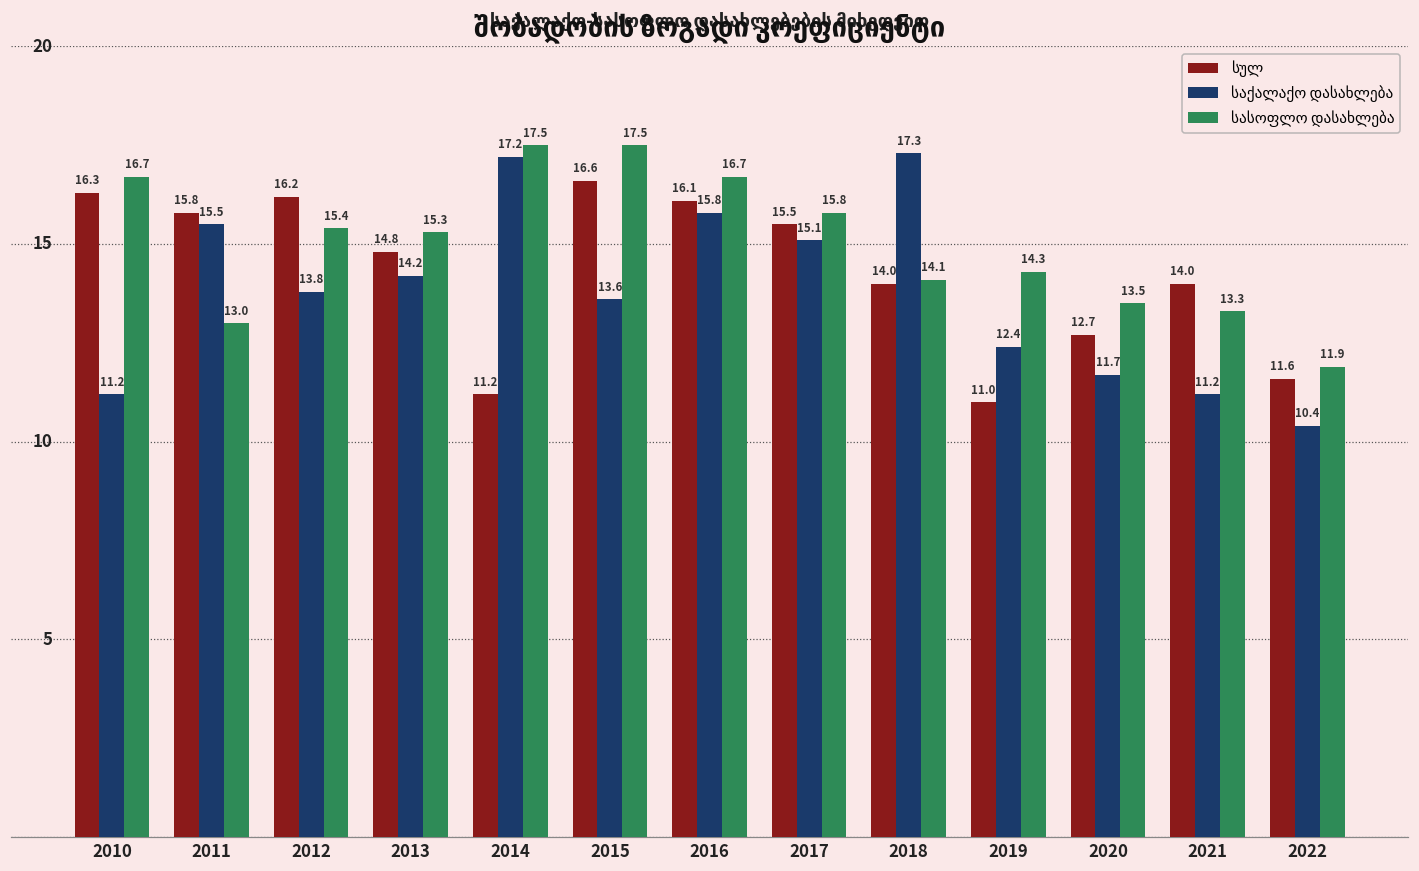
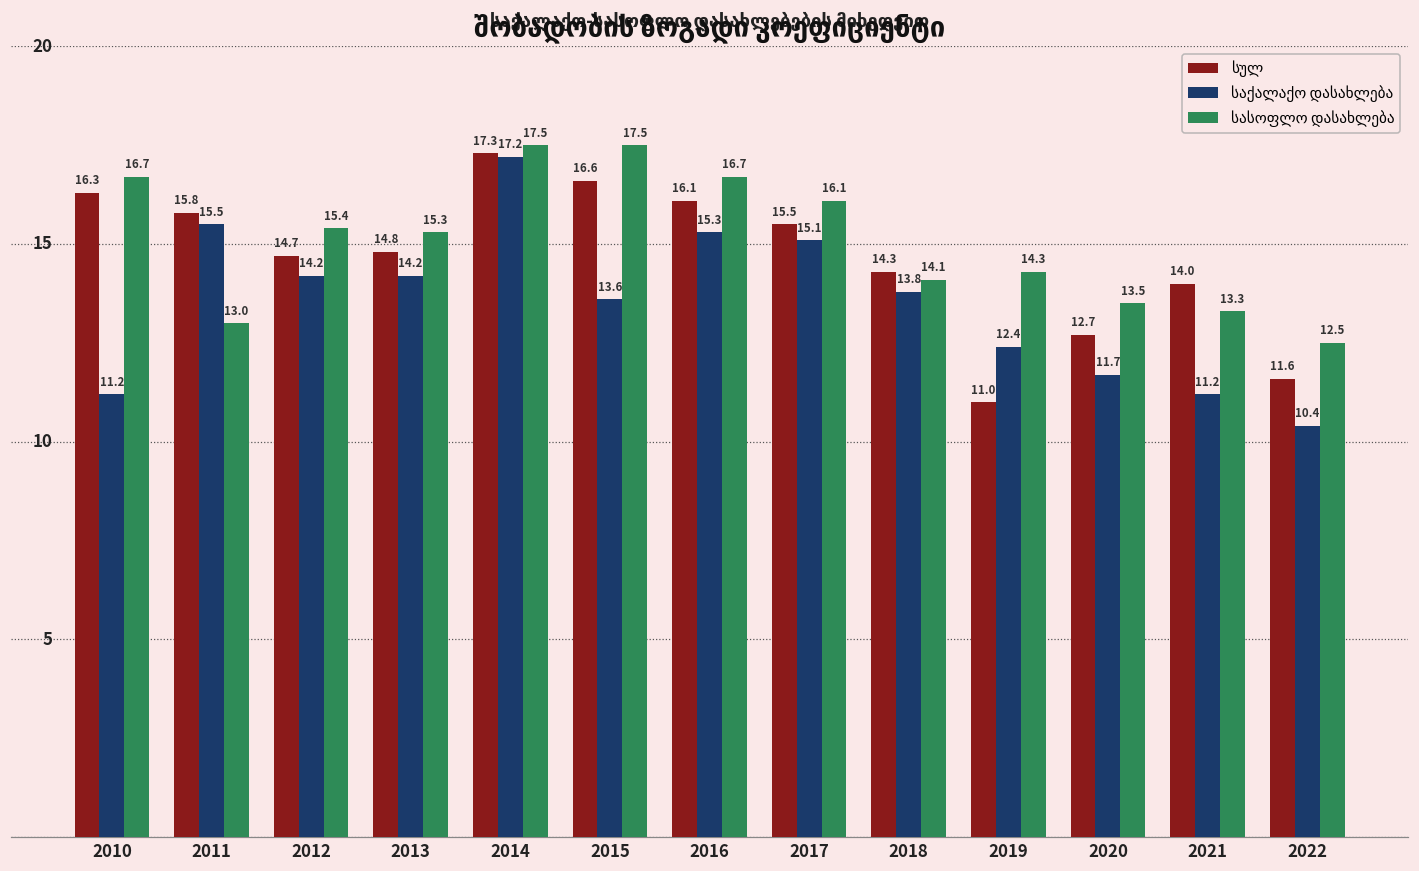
  {
    "სულ": {
      "2010": 16.3,
      "2011": 15.8,
-     "2012": 16.2,
+     "2012": 14.7,
      "2013": 14.8,
-     "2014": 11.2,
+     "2014": 17.3,
      "2015": 16.6,
      "2016": 16.1,
      "2017": 15.5,
-     "2018": 14.0,
+     "2018": 14.3,
      "2019": 11.0,
      "2020": 12.7,
      "2021": 14.0,
      "2022": 11.6
    },
    "საქალაქო დასახლება": {
      "2010": 11.2,
      "2011": 15.5,
-     "2012": 13.8,
+     "2012": 14.2,
      "2013": 14.2,
      "2014": 17.2,
      "2015": 13.6,
-     "2016": 15.8,
+     "2016": 15.3,
      "2017": 15.1,
-     "2018": 17.3,
+     "2018": 13.8,
      "2019": 12.4,
      "2020": 11.7,
      "2021": 11.2,
      "2022": 10.4
    },
    "სასოფლო დასახლება": {
      "2010": 16.7,
      "2011": 13.0,
      "2012": 15.4,
      "2013": 15.3,
      "2014": 17.5,
      "2015": 17.5,
      "2016": 16.7,
-     "2017": 15.8,
+     "2017": 16.1,
      "2018": 14.1,
      "2019": 14.3,
      "2020": 13.5,
      "2021": 13.3,
-     "2022": 11.9
+     "2022": 12.5
    }
  }
